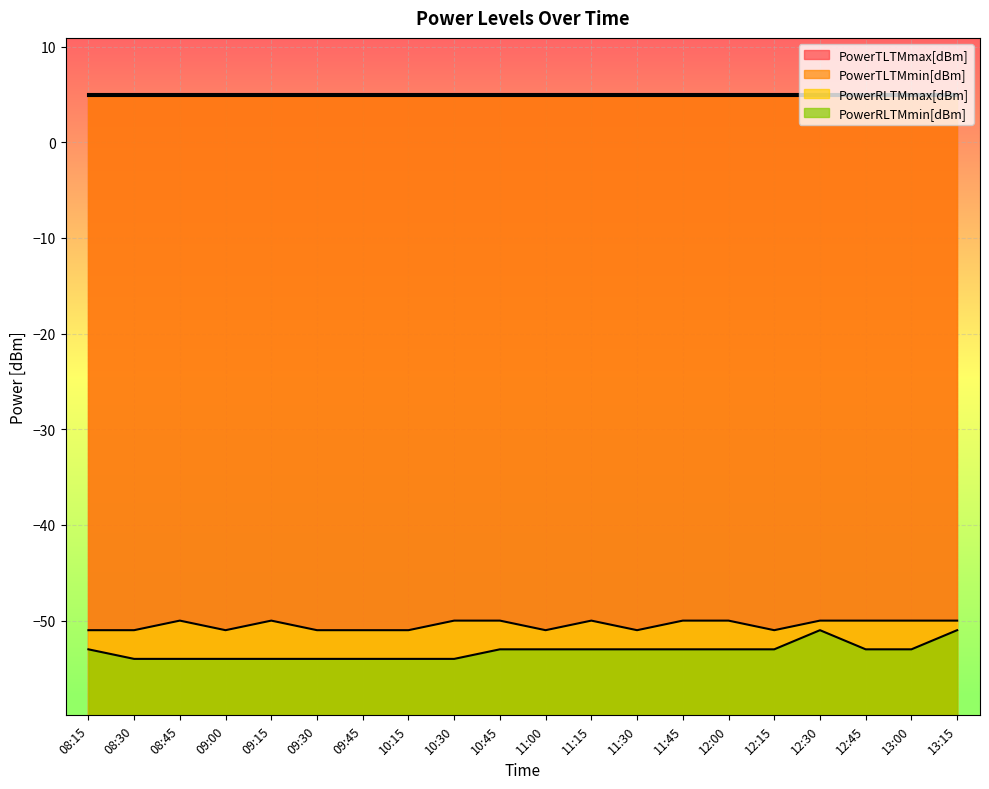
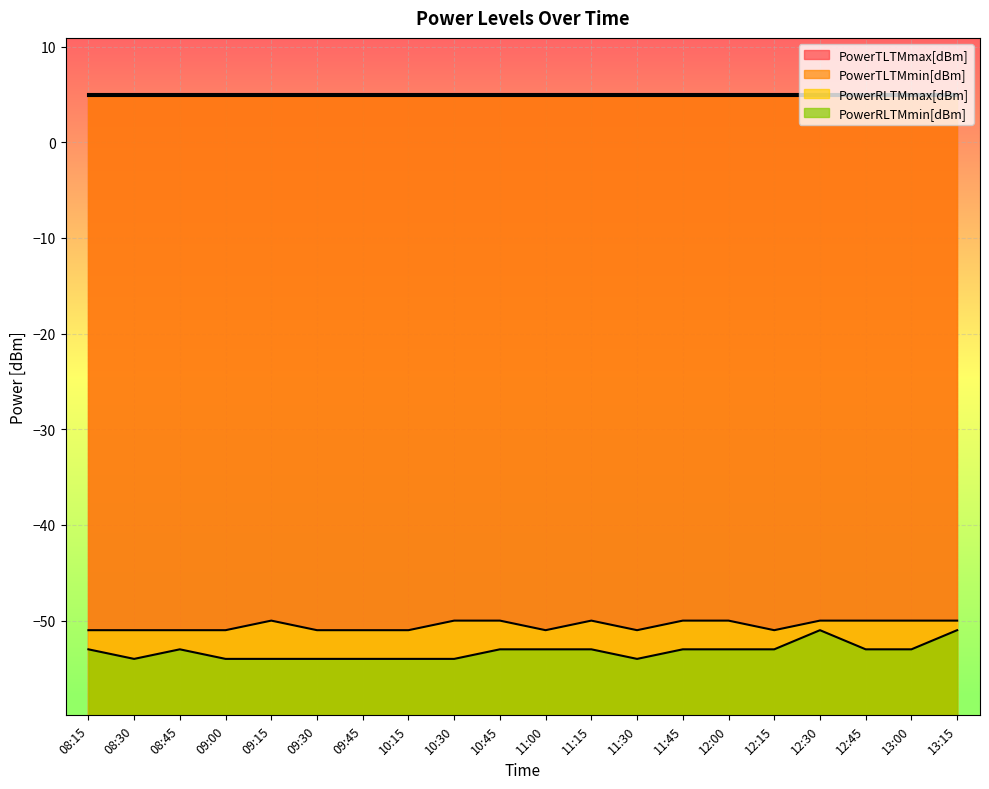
  {
    "PowerRLTMmax[dBm]": {
      "08:15": -51,
      "08:30": -51,
-     "08:45": -50,
+     "08:45": -51,
      "09:00": -51,
      "09:15": -50,
      "09:30": -51,
      "09:45": -51,
      "10:15": -51,
      "10:30": -50,
      "10:45": -50,
      "11:00": -51,
      "11:15": -50,
      "11:30": -51,
      "11:45": -50,
      "12:00": -50,
      "12:15": -51,
      "12:30": -50,
      "12:45": -50,
      "13:00": -50,
      "13:15": -50
    },
    "PowerRLTMmin[dBm]": {
      "08:15": -53,
      "08:30": -54,
-     "08:45": -54,
+     "08:45": -53,
      "09:00": -54,
      "09:15": -54,
      "09:30": -54,
      "09:45": -54,
      "10:15": -54,
      "10:30": -54,
      "10:45": -53,
      "11:00": -53,
      "11:15": -53,
-     "11:30": -53,
+     "11:30": -54,
      "11:45": -53,
      "12:00": -53,
      "12:15": -53,
      "12:30": -51,
      "12:45": -53,
      "13:00": -53,
      "13:15": -51
    }
  }
